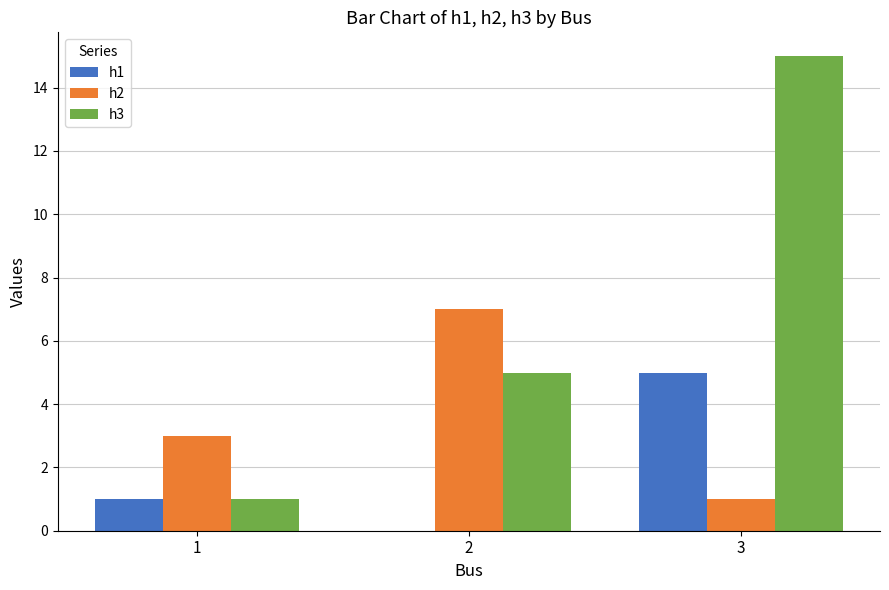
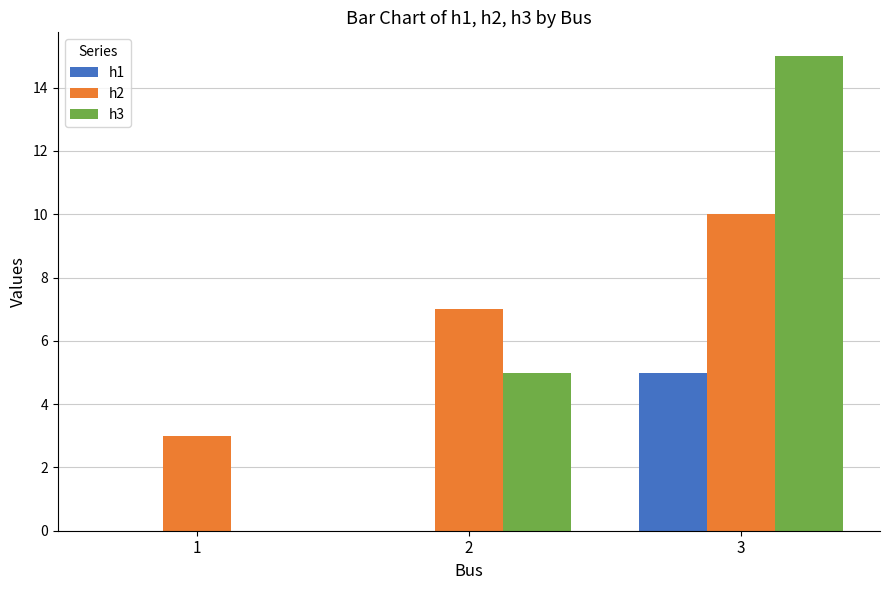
  {
    "h1": {
-     "1": 1,
+     "1": 0,
      "2": 0,
      "3": 5
    },
    "h2": {
      "1": 3,
      "2": 7,
-     "3": 1
+     "3": 10
    },
    "h3": {
-     "1": 1,
+     "1": 0,
      "2": 5,
      "3": 15
    }
  }
